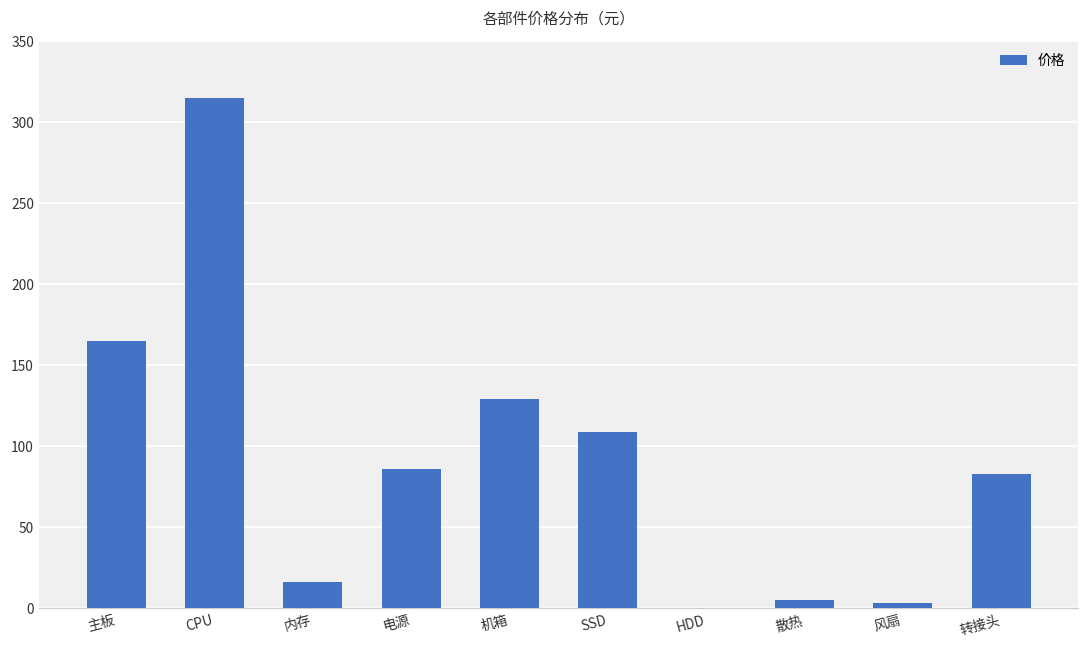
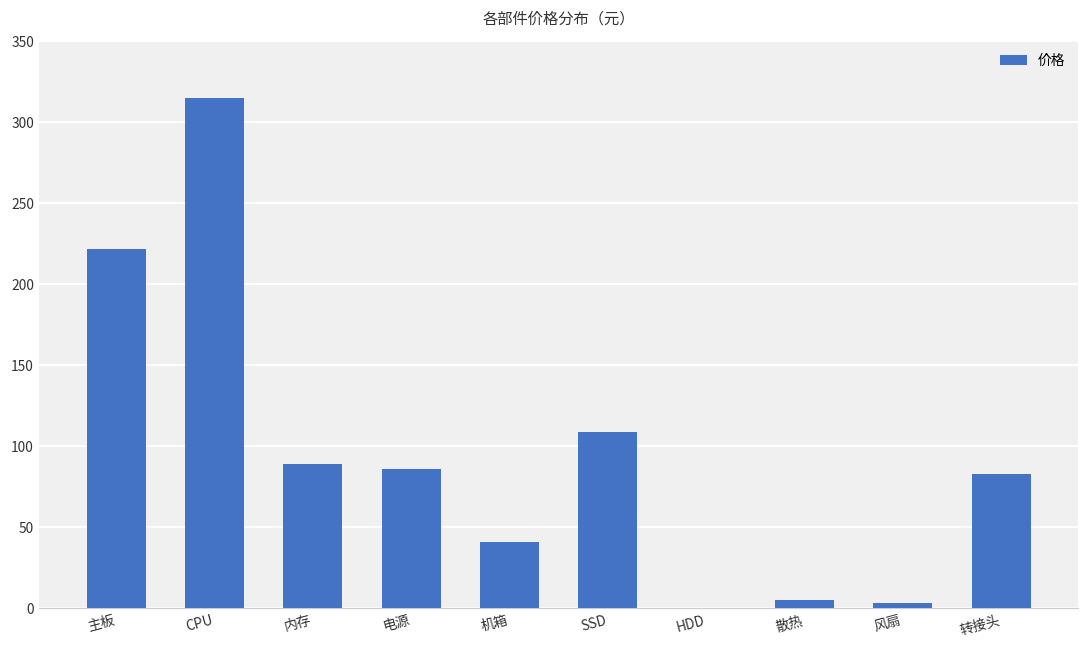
  {
-   "主板": 165,
+   "主板": 222,
    "CPU": 315,
-   "内存": 16,
+   "内存": 89,
    "电源": 86,
-   "机箱": 129,
+   "机箱": 41,
    "SSD": 109,
    "HDD": 0,
    "散热": 5,
    "风扇": 3,
    "转接头": 83
  }
